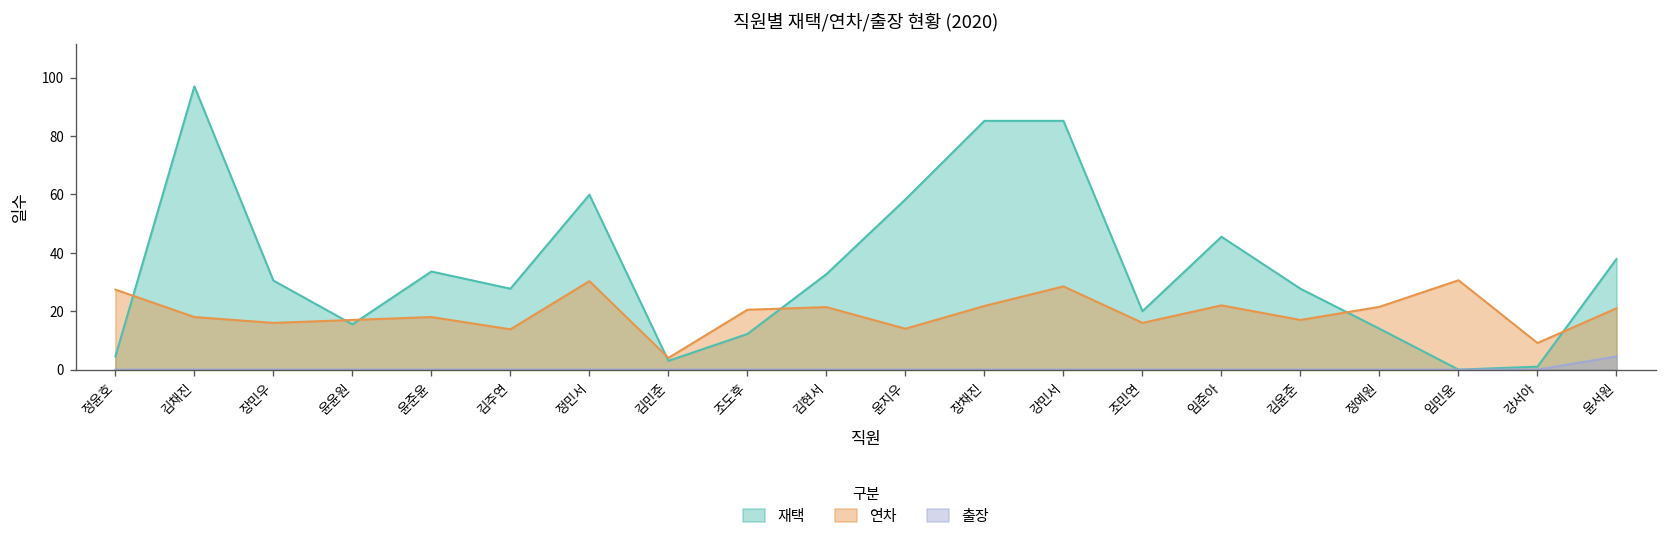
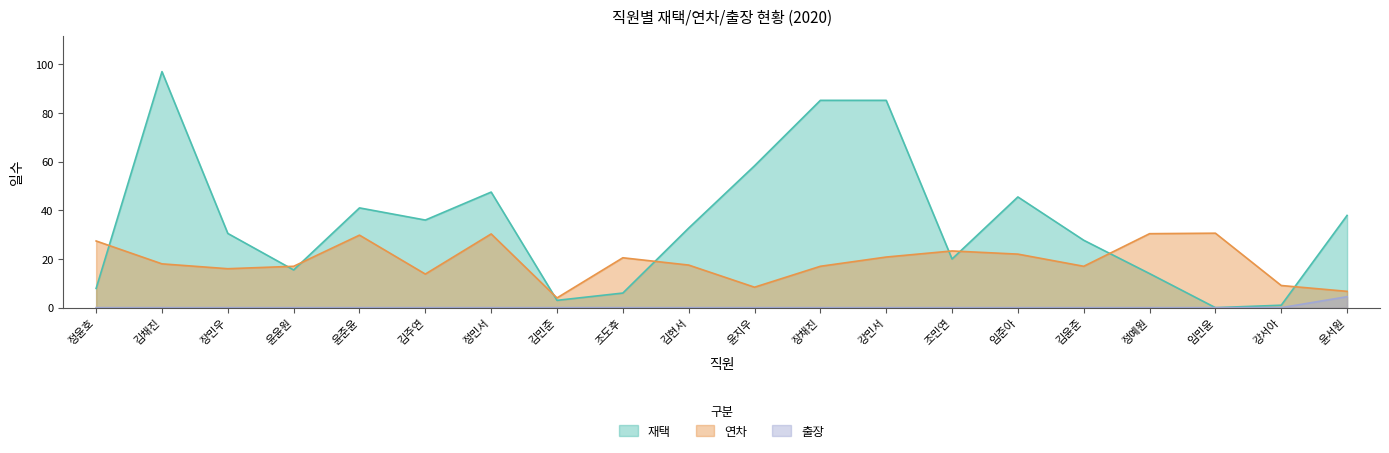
  {
    "재택": {
-     "정윤호": 5,
+     "정윤호": 8,
      "김채진": 97,
      "장민우": 31,
      "윤윤원": 16,
-     "윤준윤": 34,
-     "김주연": 28,
-     "정민서": 60,
-     "조도후": 12,
+     "윤준윤": 41,
+     "김주연": 36,
+     "정민서": 48,
+     "조도후": 6,
      "김현서": 33,
      "윤지우": 58,
      "장채진": 85,
      "강민서": 85,
      "조민연": 20,
      "임준아": 46,
      "김윤준": 28,
      "정예원": 14,
      "윤서원": 38
    },
    "연차": {
      "정윤호": 27,
      "김채진": 18,
      "장민우": 16,
      "윤윤원": 17,
-     "윤준윤": 18,
+     "윤준윤": 30,
      "김주연": 14,
      "정민서": 30,
      "조도후": 21,
-     "김현서": 21,
-     "윤지우": 14,
-     "장채진": 22,
-     "강민서": 29,
-     "조민연": 16,
+     "김현서": 18,
+     "윤지우": 8,
+     "장채진": 17,
+     "강민서": 21,
+     "조민연": 23,
      "임준아": 22,
      "김윤준": 17,
-     "정예원": 22,
+     "정예원": 30,
      "임민윤": 31,
      "강서아": 9,
-     "윤서원": 21
+     "윤서원": 7
    },
    "출장": {
      "정윤호": 0,
      "김채진": 0,
      "장민우": 0,
      "윤윤원": 0,
      "윤준윤": 0,
      "김주연": 0,
      "정민서": 0,
      "김민준": 0,
      "조도후": 0,
      "김현서": 0,
      "윤지우": 0,
      "장채진": 0,
      "강민서": 0,
      "조민연": 0,
      "임준아": 0,
      "김윤준": 0,
      "정예원": 0,
      "윤서원": 5
    }
  }
